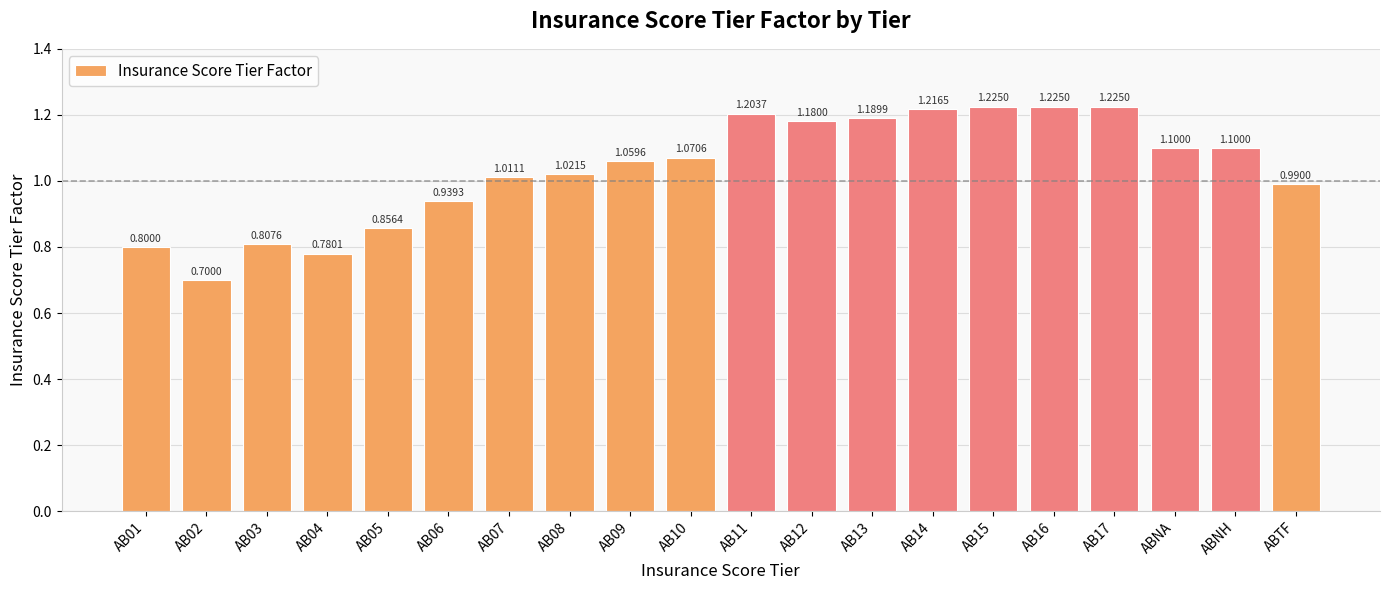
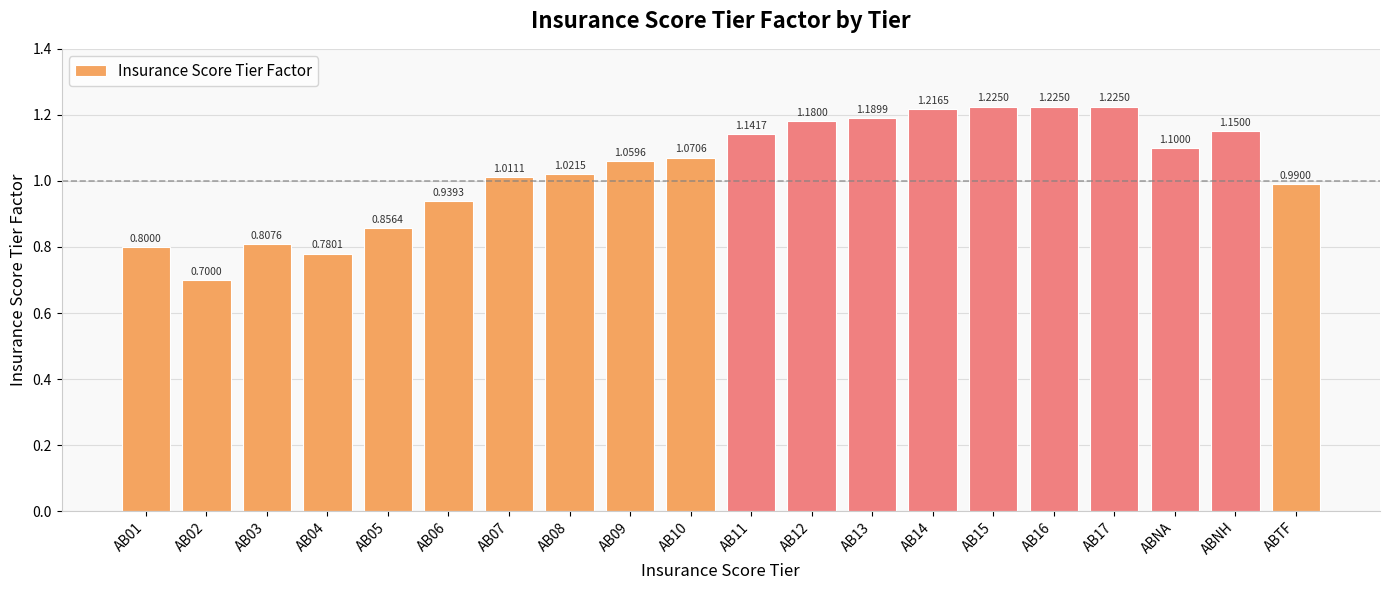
  {
    "AB01": 0.8000,
    "AB02": 0.7000,
    "AB03": 0.8076,
    "AB04": 0.7801,
    "AB05": 0.8564,
    "AB06": 0.9393,
    "AB07": 1.0111,
    "AB08": 1.0215,
    "AB09": 1.0596,
    "AB10": 1.0706,
-   "AB11": 1.2037,
+   "AB11": 1.1417,
    "AB12": 1.1800,
    "AB13": 1.1899,
    "AB14": 1.2165,
    "AB15": 1.2250,
    "AB16": 1.2250,
    "AB17": 1.2250,
    "ABNA": 1.1000,
-   "ABNH": 1.1000,
+   "ABNH": 1.1500,
    "ABTF": 0.9900
  }
